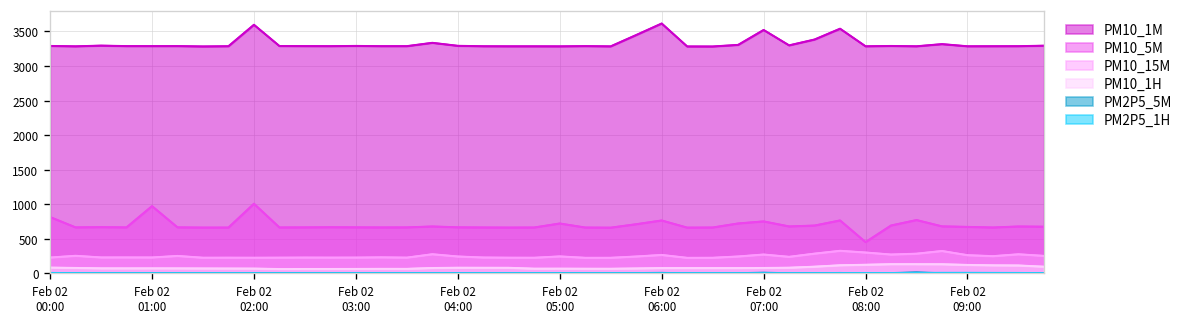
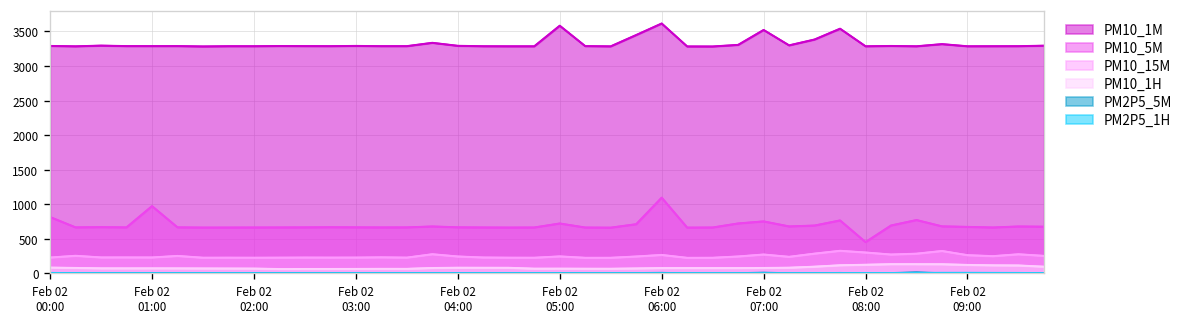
  {
    "PM10_1M": {
      "Feb 02 00:00": 3300,
      "Feb 02 01:00": 3300,
-     "Feb 02 02:00": 3600,
+     "Feb 02 02:00": 3300,
      "Feb 02 03:00": 3300,
      "Feb 02 04:00": 3300,
-     "Feb 02 05:00": 3300,
+     "Feb 02 05:00": 3600,
      "Feb 02 06:00": 3600,
      "Feb 02 07:00": 3500,
      "Feb 02 08:00": 3300,
      "Feb 02 09:00": 3300
    },
    "PM10_5M": {
      "Feb 02 00:00": 800,
      "Feb 02 01:00": 1000,
-     "Feb 02 02:00": 1000,
+     "Feb 02 02:00": 700,
      "Feb 02 03:00": 700,
      "Feb 02 04:00": 700,
      "Feb 02 05:00": 700,
-     "Feb 02 06:00": 800,
+     "Feb 02 06:00": 1100,
      "Feb 02 07:00": 800,
      "Feb 02 08:00": 500,
      "Feb 02 09:00": 700
    }
  }
